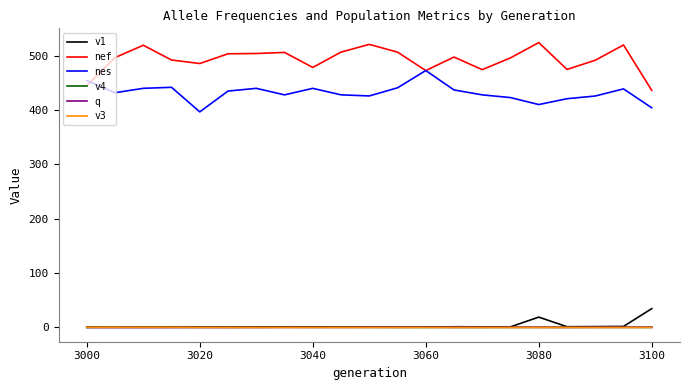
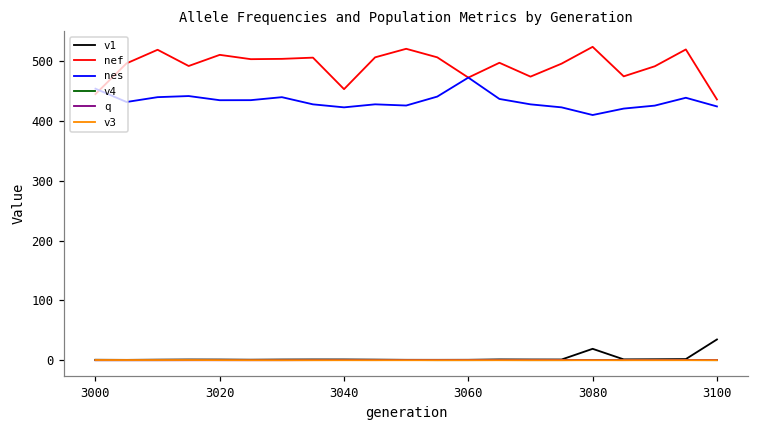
  {
    "v1": {
      "3080": 20,
      "3100": 30
    },
    "nef": {
-     "3020": 490,
-     "3040": 480,
+     "3020": 510,
+     "3040": 450,
      "3080": 520,
      "3100": 440
    },
    "nes": {
-     "3020": 400,
-     "3040": 440,
+     "3020": 430,
+     "3040": 420,
      "3080": 410,
-     "3100": 400
+     "3100": 420
    }
  }
